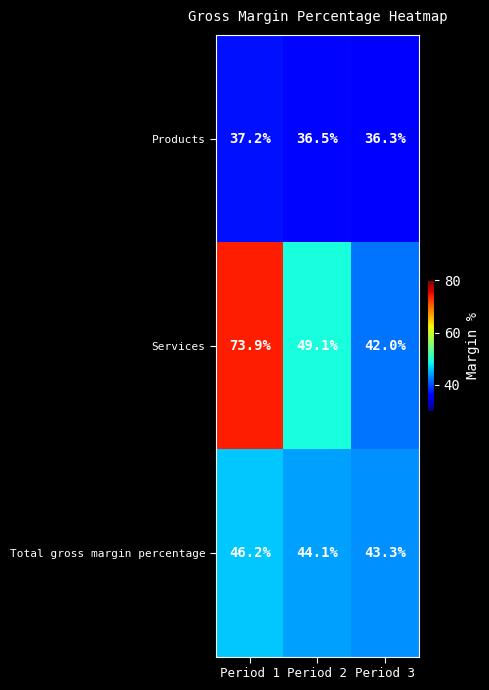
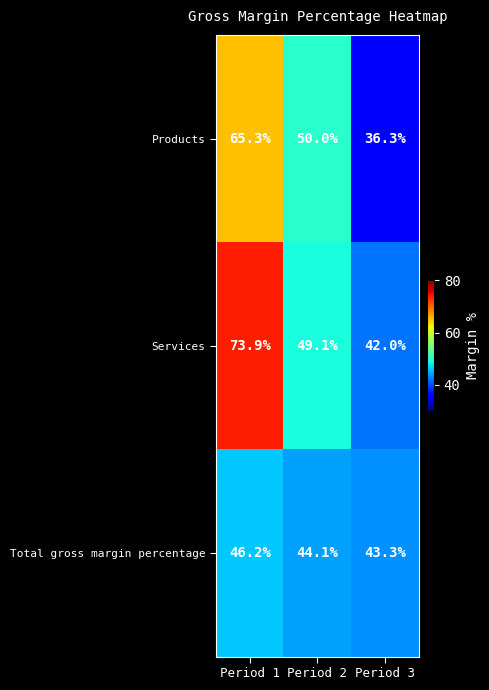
  {
    "Products": {
-     "Period 1": "37.2%",
-     "Period 2": "36.5%",
+     "Period 1": "65.3%",
+     "Period 2": "50.0%",
      "Period 3": "36.3%"
    },
    "Services": {
      "Period 1": "73.9%",
      "Period 2": "49.1%",
      "Period 3": "42.0%"
    },
    "Total gross margin percentage": {
      "Period 1": "46.2%",
      "Period 2": "44.1%",
      "Period 3": "43.3%"
    }
  }
